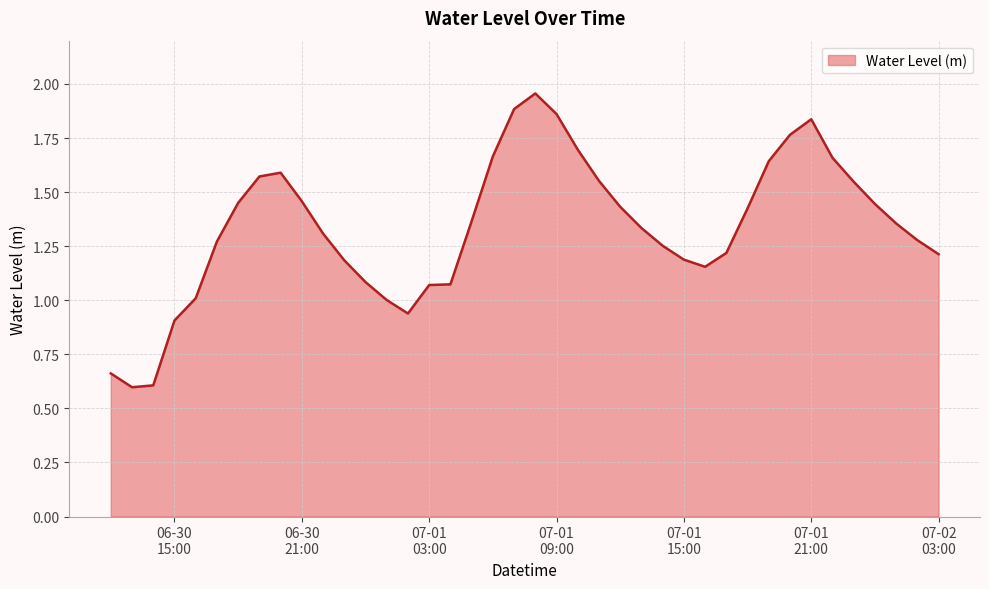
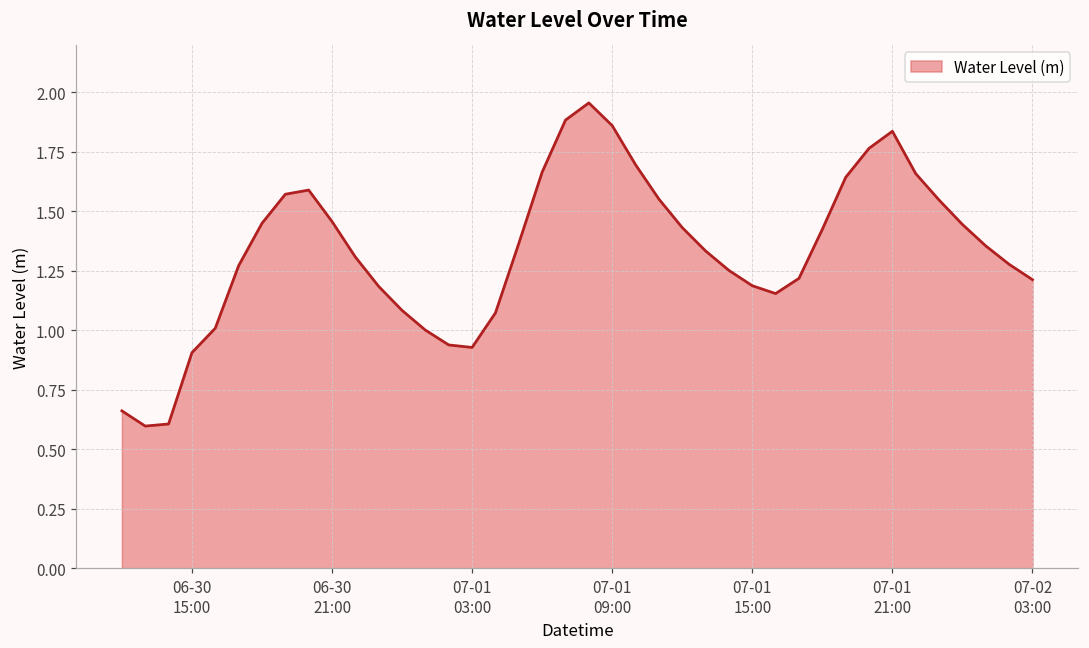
  {
    "06-30 15:00": 0.91,
    "06-30 21:00": 1.46,
-   "07-01 03:00": 1.07,
+   "07-01 03:00": 0.93,
    "07-01 09:00": 1.86,
    "07-01 15:00": 1.19,
    "07-01 21:00": 1.84,
    "07-02 03:00": 1.21
  }
